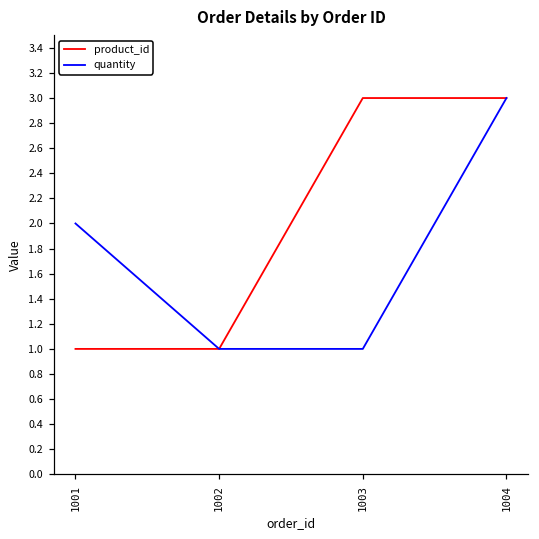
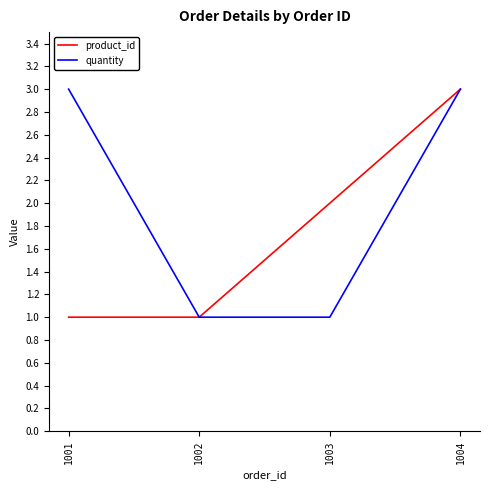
  {
    "product_id": {
      "1001": 1,
-     "1003": 3
+     "1003": 2
    },
    "quantity": {
-     "1001": 2,
+     "1001": 3,
      "1003": 1
    }
  }
